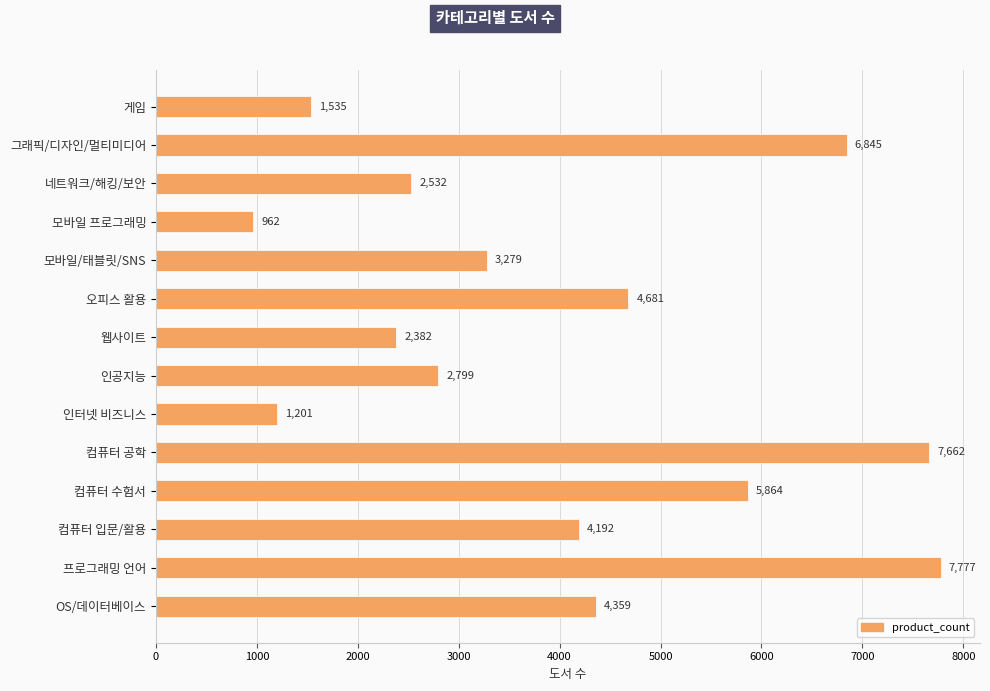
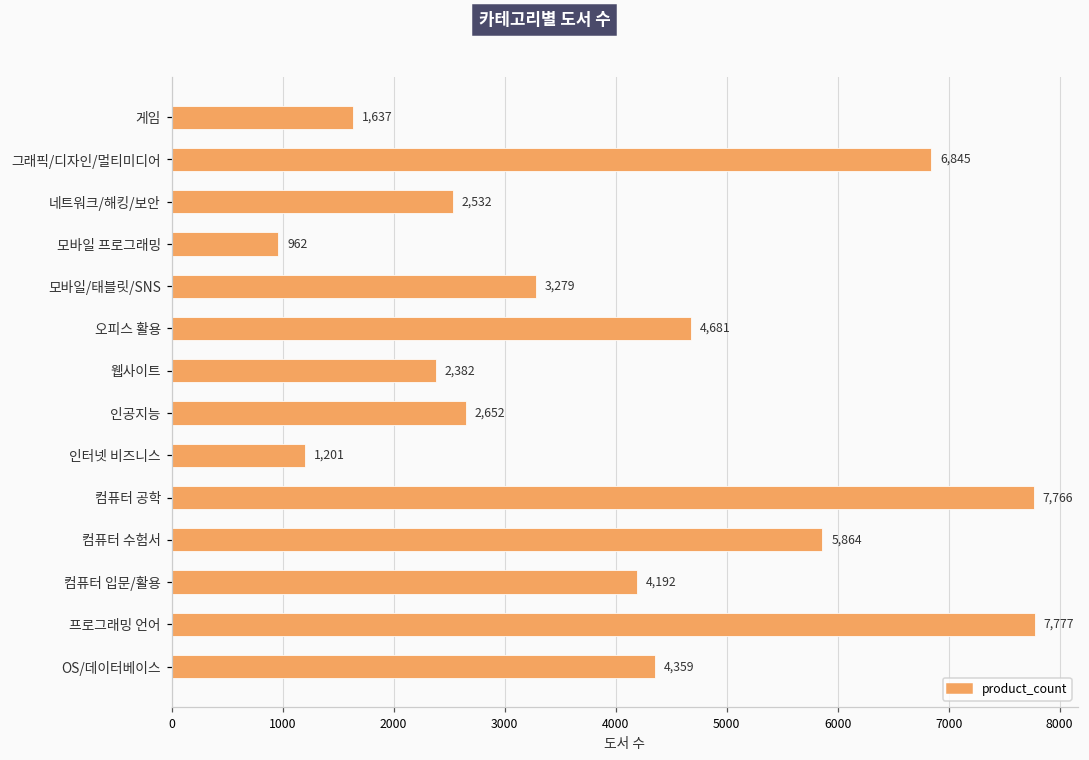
  {
-   "게임": "1,535",
+   "게임": "1,637",
    "그래픽/디자인/멀티미디어": "6,845",
    "네트워크/해킹/보안": "2,532",
    "모바일 프로그래밍": "962",
    "모바일/태블릿/SNS": "3,279",
    "오피스 활용": "4,681",
    "웹사이트": "2,382",
-   "인공지능": "2,799",
+   "인공지능": "2,652",
    "인터넷 비즈니스": "1,201",
-   "컴퓨터 공학": "7,662",
+   "컴퓨터 공학": "7,766",
    "컴퓨터 수험서": "5,864",
    "컴퓨터 입문/활용": "4,192",
    "프로그래밍 언어": "7,777",
    "OS/데이터베이스": "4,359"
  }
